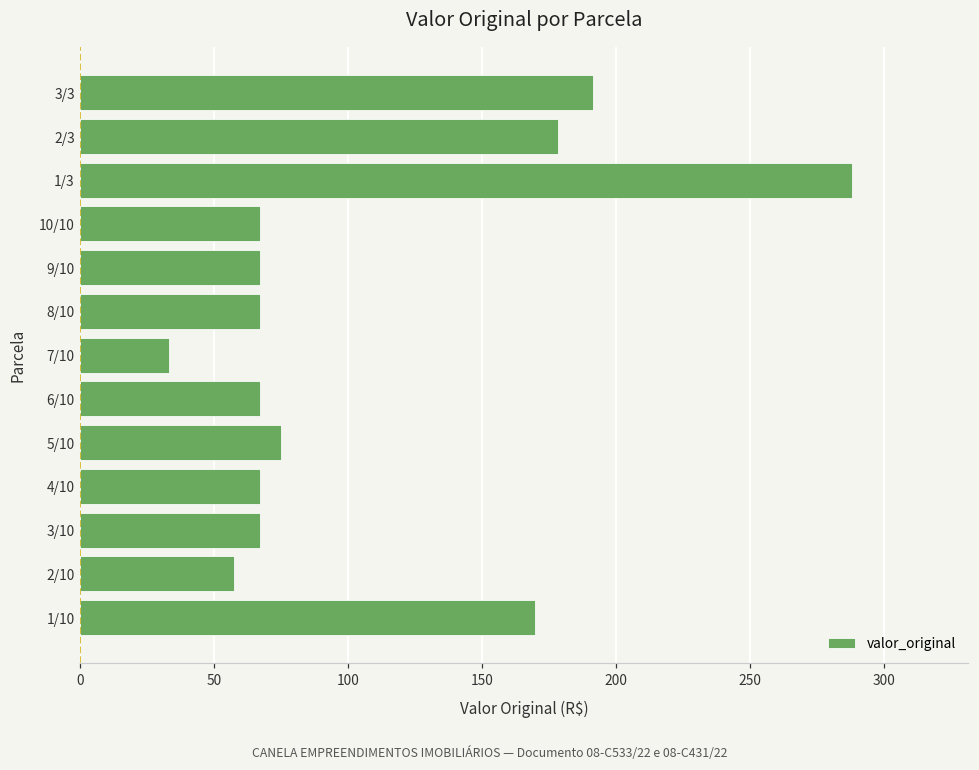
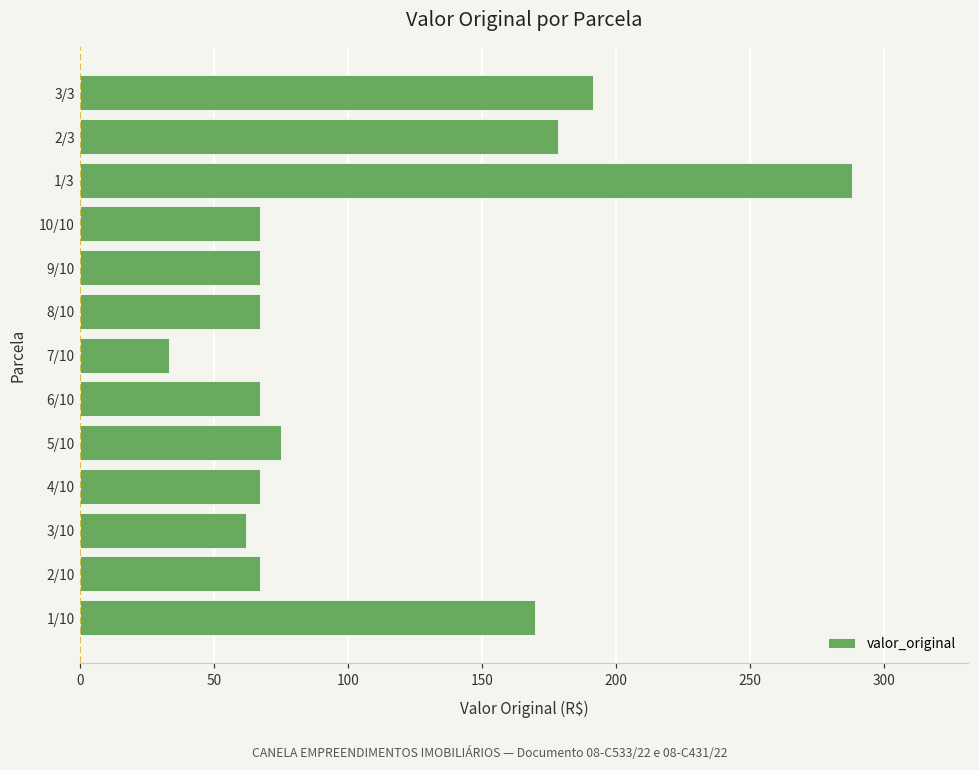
  {
    "3/3": 192,
    "2/3": 178,
    "1/3": 288,
    "10/10": 67,
    "9/10": 67,
    "8/10": 67,
    "7/10": 33,
    "6/10": 67,
    "5/10": 75,
    "4/10": 67,
-   "3/10": 67,
-   "2/10": 57,
+   "3/10": 62,
+   "2/10": 67,
    "1/10": 170
  }
